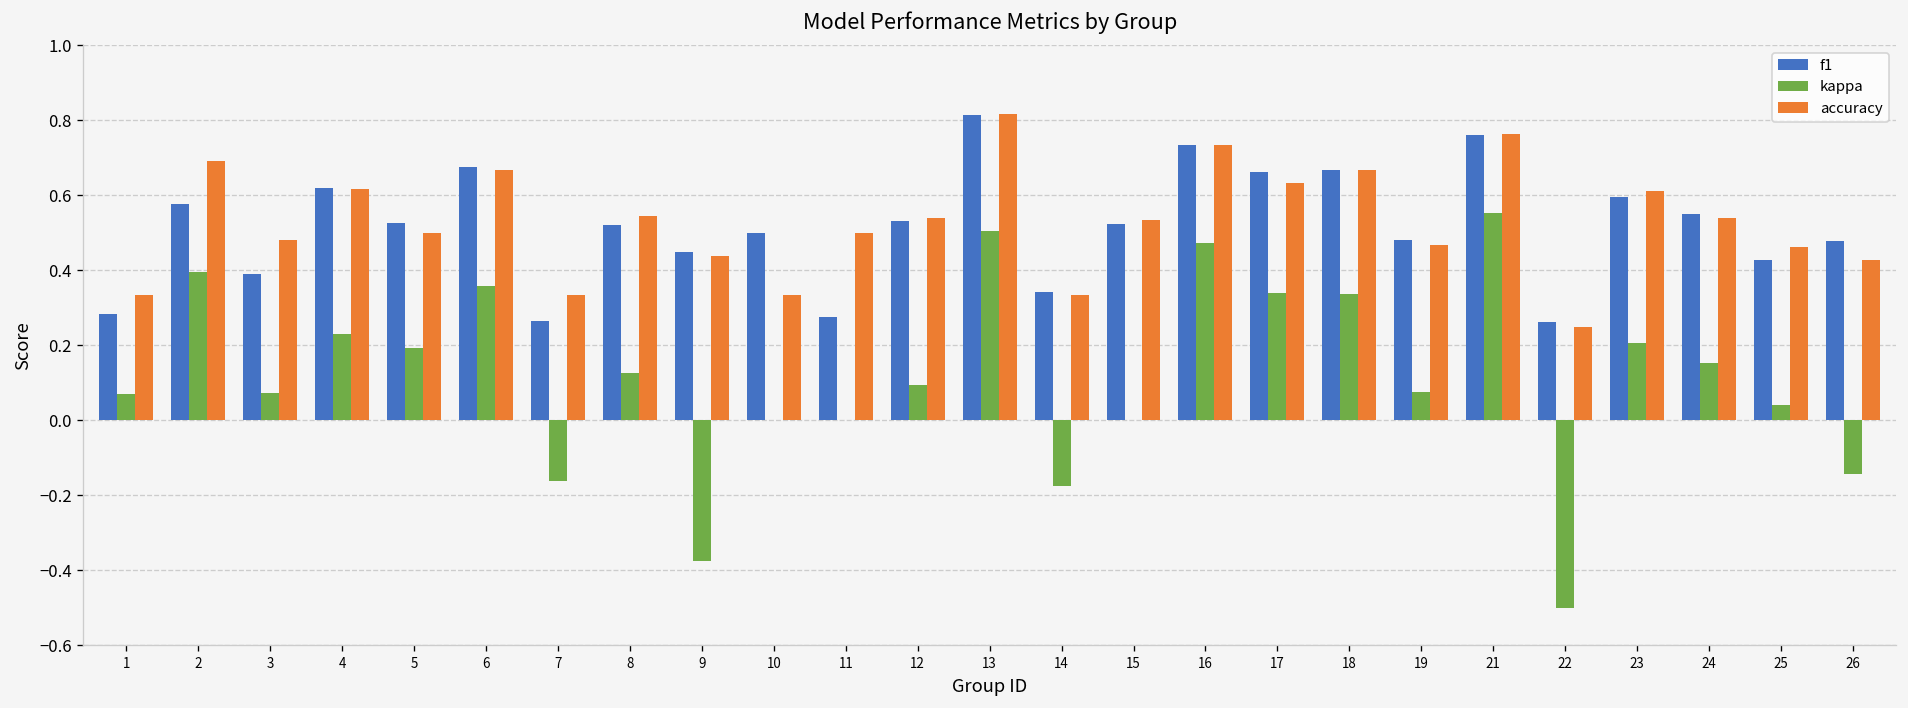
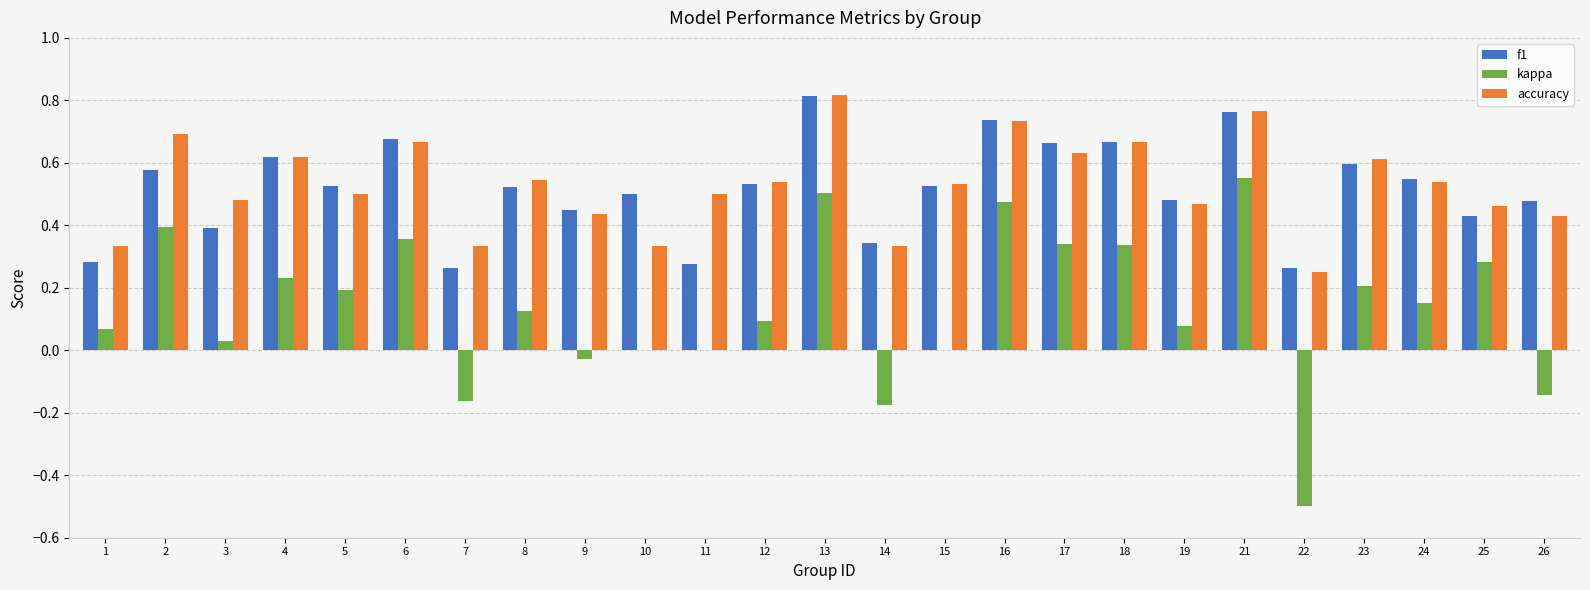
  {
    "f1": {
      "1": 0.28,
      "2": 0.58,
      "3": 0.39,
      "4": 0.62,
      "5": 0.53,
      "6": 0.68,
      "7": 0.26,
      "8": 0.52,
      "9": 0.45,
      "10": 0.50,
      "11": 0.27,
      "12": 0.53,
      "13": 0.82,
      "14": 0.34,
      "15": 0.52,
      "16": 0.74,
      "17": 0.66,
      "18": 0.67,
      "19": 0.48,
      "21": 0.76,
      "22": 0.26,
      "23": 0.60,
      "24": 0.55,
      "25": 0.43,
      "26": 0.48
    },
    "kappa": {
      "1": 0.07,
      "2": 0.40,
-     "3": 0.07,
+     "3": 0.03,
      "4": 0.23,
      "5": 0.19,
      "6": 0.36,
      "7": -0.16,
      "8": 0.13,
-     "9": -0.38,
+     "9": -0.03,
      "10": 0.00,
      "11": 0.00,
      "12": 0.09,
      "13": 0.50,
      "14": -0.17,
      "15": 0.00,
      "16": 0.47,
      "17": 0.34,
      "18": 0.34,
      "19": 0.08,
      "21": 0.55,
      "22": -0.50,
      "23": 0.21,
      "24": 0.15,
-     "25": 0.04,
+     "25": 0.28,
      "26": -0.14
    },
    "accuracy": {
      "1": 0.33,
      "2": 0.69,
      "3": 0.48,
      "4": 0.62,
      "5": 0.50,
      "6": 0.67,
      "7": 0.33,
      "8": 0.55,
      "9": 0.44,
      "10": 0.33,
      "11": 0.50,
      "12": 0.54,
      "13": 0.82,
      "14": 0.33,
      "15": 0.53,
      "16": 0.73,
      "17": 0.63,
      "18": 0.67,
      "19": 0.47,
      "21": 0.76,
      "22": 0.25,
      "23": 0.61,
      "24": 0.54,
      "25": 0.46,
      "26": 0.43
    }
  }
